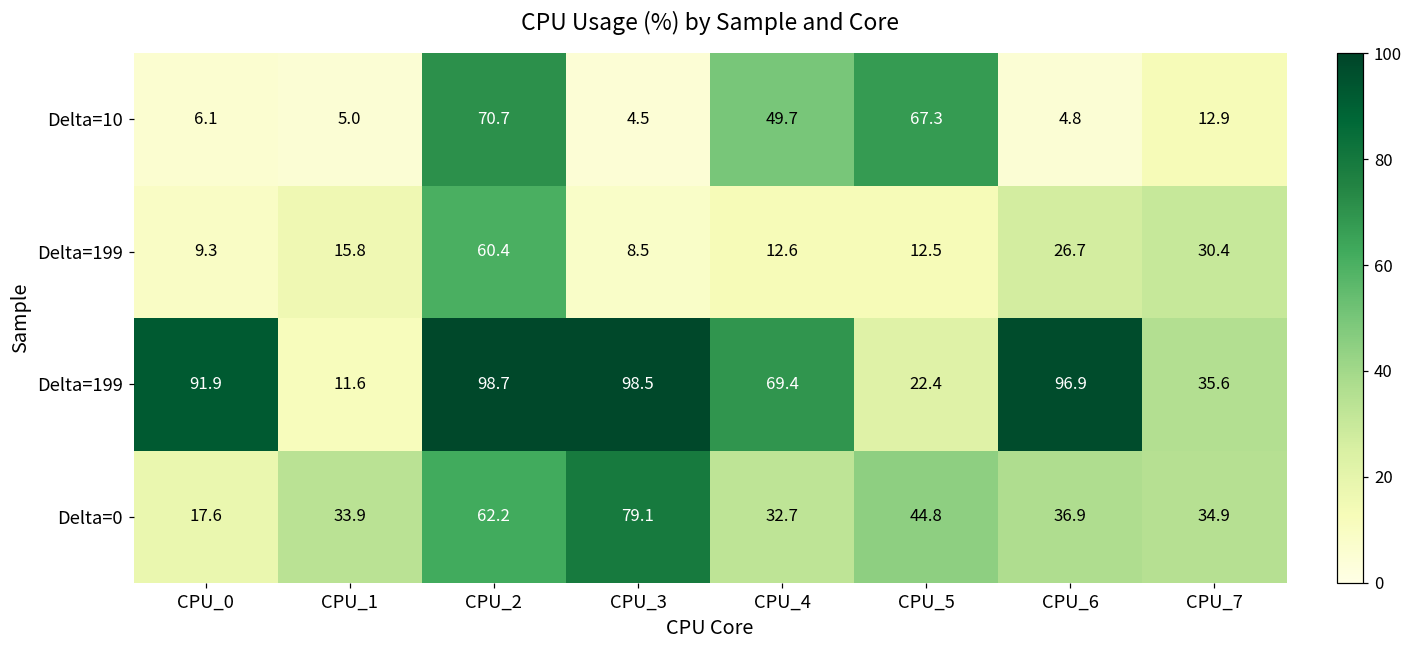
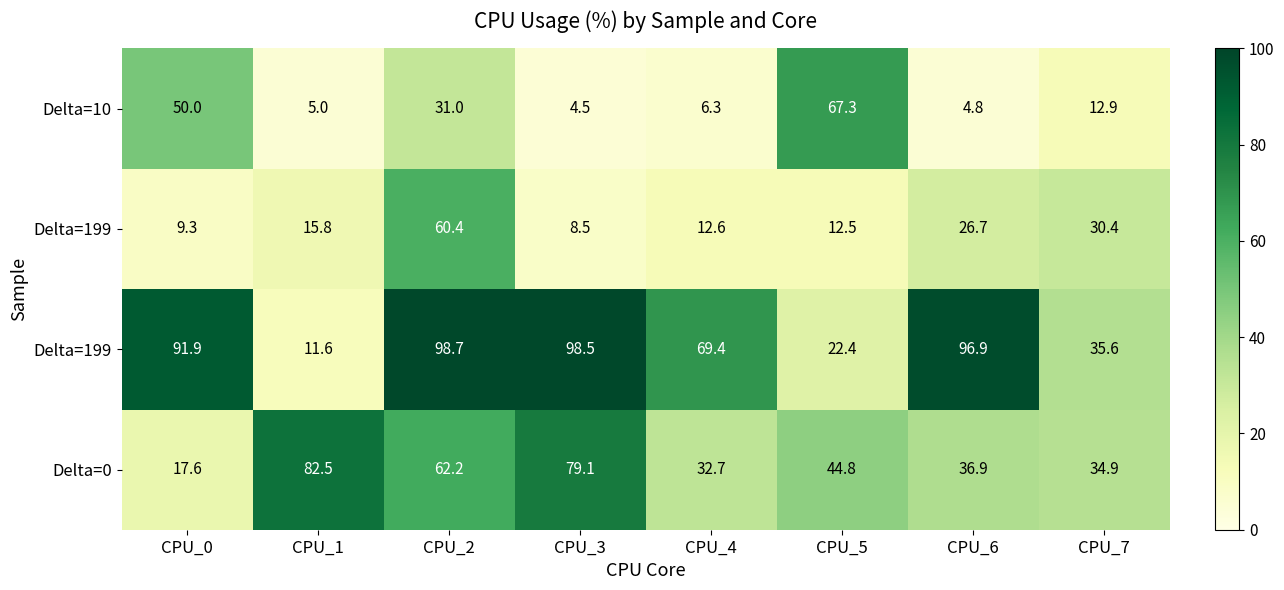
  {
    "Delta=10": {
-     "CPU_0": 6.1,
+     "CPU_0": 50.0,
      "CPU_1": 5.0,
-     "CPU_2": 70.7,
+     "CPU_2": 31.0,
      "CPU_3": 4.5,
-     "CPU_4": 49.7,
+     "CPU_4": 6.3,
      "CPU_5": 67.3,
      "CPU_6": 4.8,
      "CPU_7": 12.9
    },
    "Delta=0": {
      "CPU_0": 17.6,
-     "CPU_1": 33.9,
+     "CPU_1": 82.5,
      "CPU_2": 62.2,
      "CPU_3": 79.1,
      "CPU_4": 32.7,
      "CPU_5": 44.8,
      "CPU_6": 36.9,
      "CPU_7": 34.9
    }
  }
